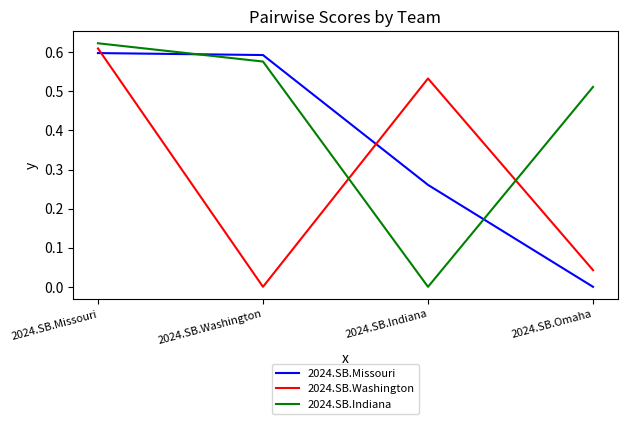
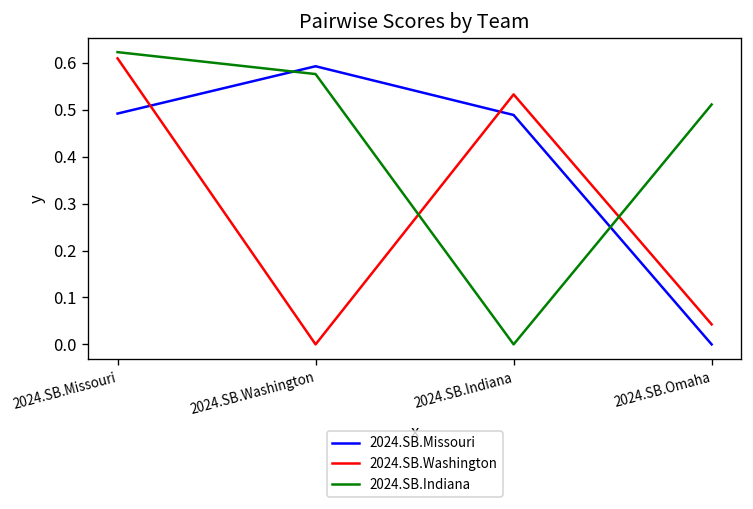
  {
    "2024.SB.Missouri": {
-     "2024.SB.Missouri": 0.60,
+     "2024.SB.Missouri": 0.49,
      "2024.SB.Washington": 0.59,
-     "2024.SB.Indiana": 0.26,
+     "2024.SB.Indiana": 0.49,
      "2024.SB.Omaha": 0.00
    },
    "2024.SB.Washington": {
      "2024.SB.Missouri": 0.61,
      "2024.SB.Washington": 0.00,
      "2024.SB.Indiana": 0.53,
      "2024.SB.Omaha": 0.04
    },
    "2024.SB.Indiana": {
      "2024.SB.Missouri": 0.62,
      "2024.SB.Washington": 0.58,
      "2024.SB.Indiana": 0.00,
      "2024.SB.Omaha": 0.51
    }
  }
